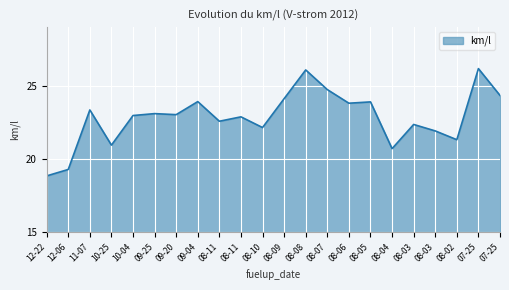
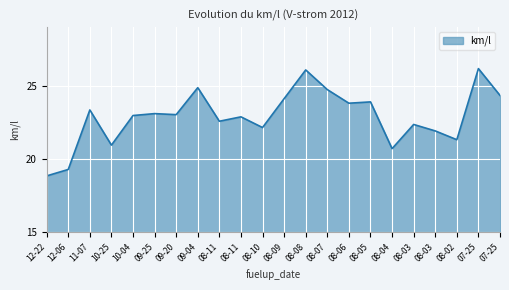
  {
    "12-22": 18.9,
    "12-06": 19.3,
    "11-07": 23.4,
    "10-25": 21.0,
    "10-04": 23.0,
    "09-25": 23.1,
    "09-20": 23.0,
-   "09-04": 23.9,
+   "09-04": 24.9,
    "08-10": 22.2,
    "08-09": 24.1,
    "08-08": 26.1,
    "08-07": 24.7,
    "08-06": 23.8,
    "08-05": 23.9,
    "08-04": 20.7,
    "08-02": 21.3
  }
